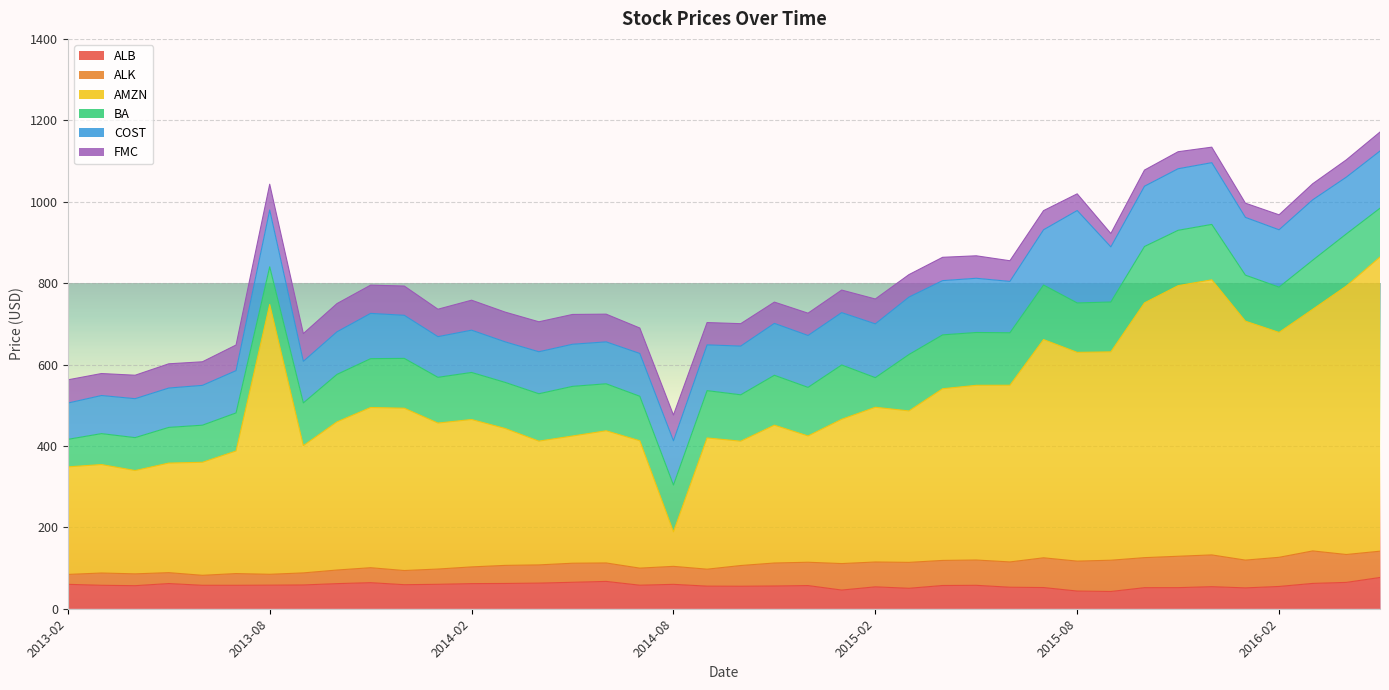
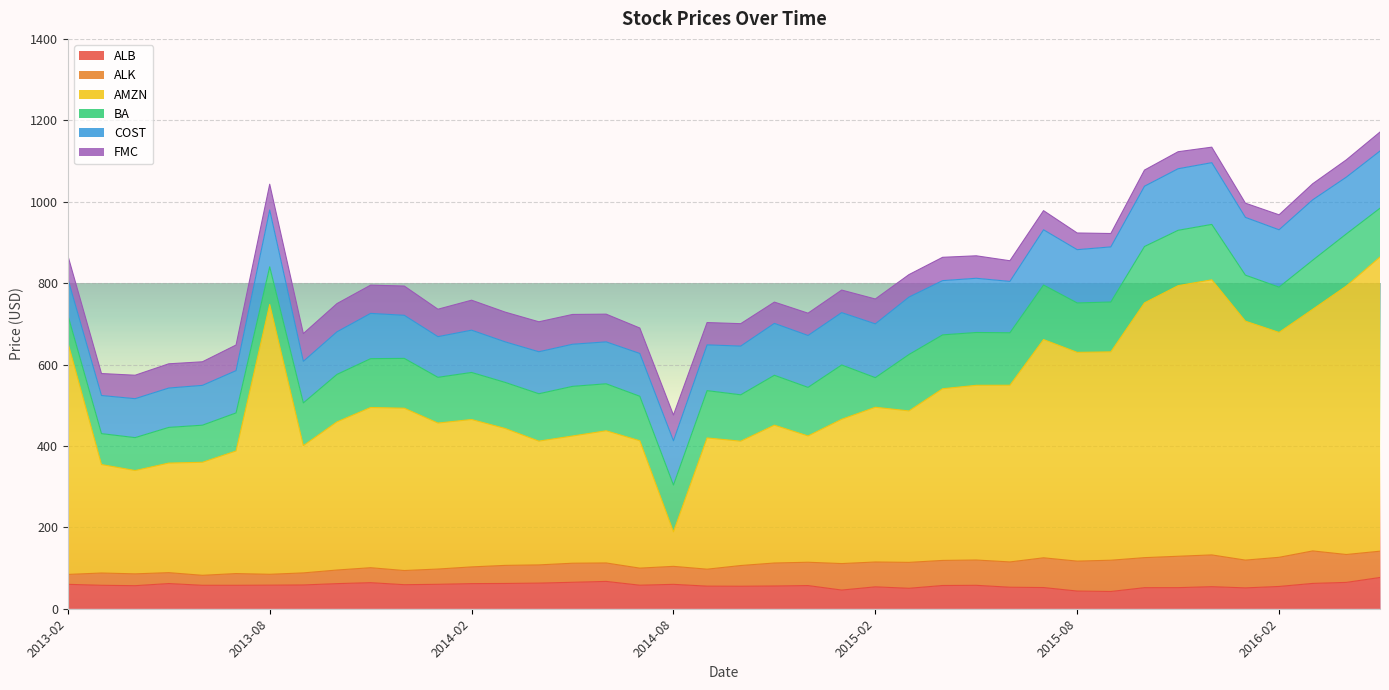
  {
    "AMZN": {
-     "2013-02": 260,
+     "2013-02": 570,
      "2013-08": 660,
      "2014-02": 360,
      "2014-08": 80,
      "2015-02": 380,
      "2015-08": 510,
      "2016-02": 550
    },
    "BA": {
      "2013-02": 70,
      "2013-08": 90,
      "2014-02": 120,
      "2014-08": 120,
      "2015-02": 70,
      "2015-08": 120,
      "2016-02": 110
    },
    "COST": {
      "2013-02": 90,
      "2013-08": 140,
      "2014-02": 100,
      "2014-08": 110,
      "2015-02": 130,
-     "2015-08": 230,
+     "2015-08": 130,
      "2016-02": 140
    },
    "FMC": {
      "2013-02": 60,
      "2013-08": 60,
      "2014-02": 70,
      "2014-08": 60,
      "2015-02": 60,
      "2015-08": 40,
      "2016-02": 40
    }
  }
